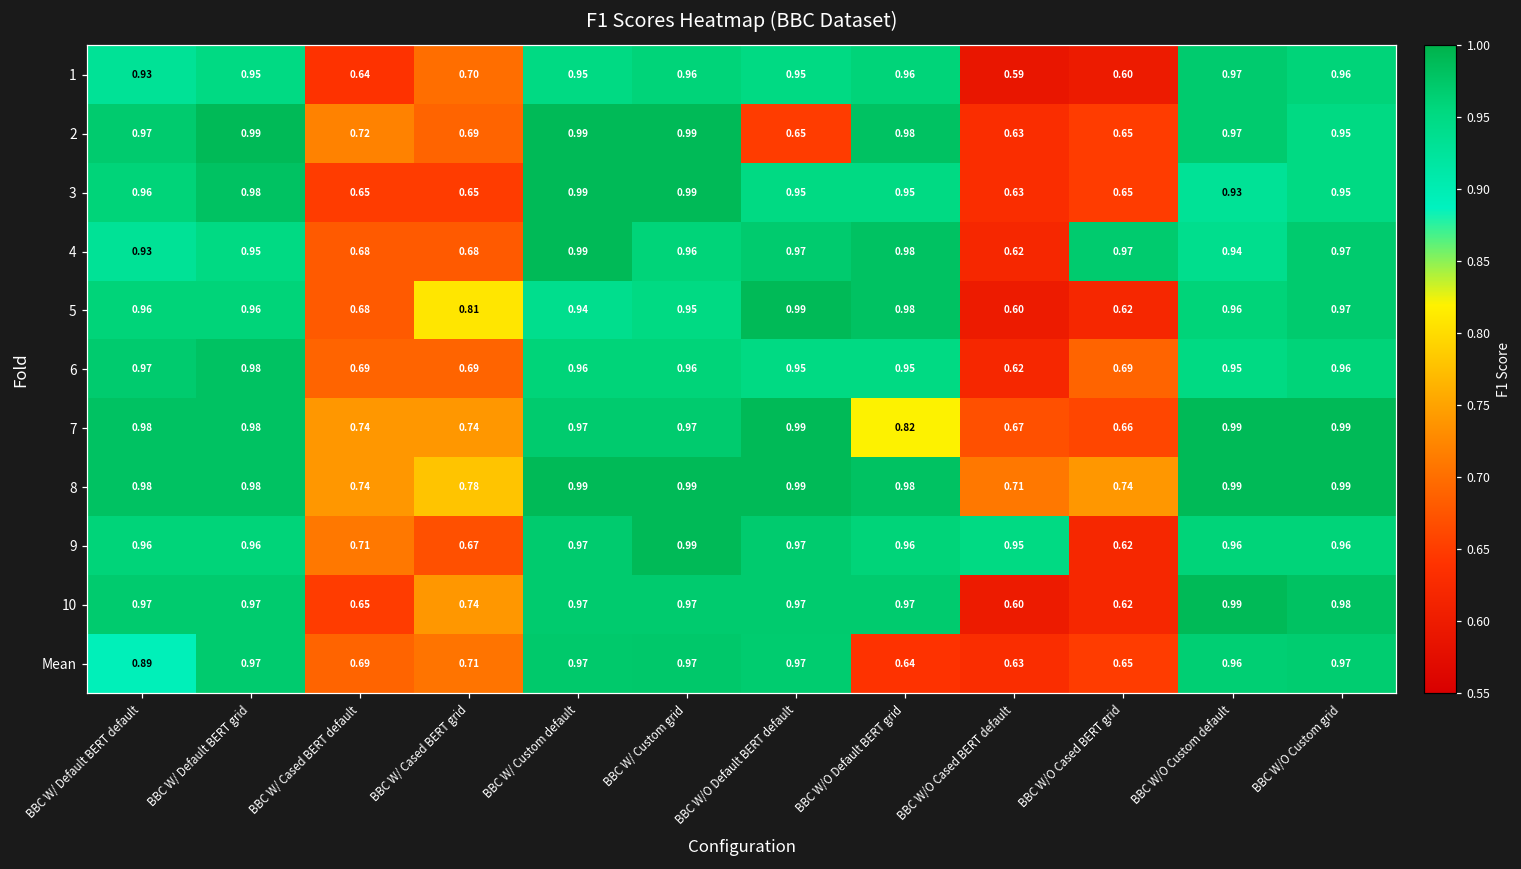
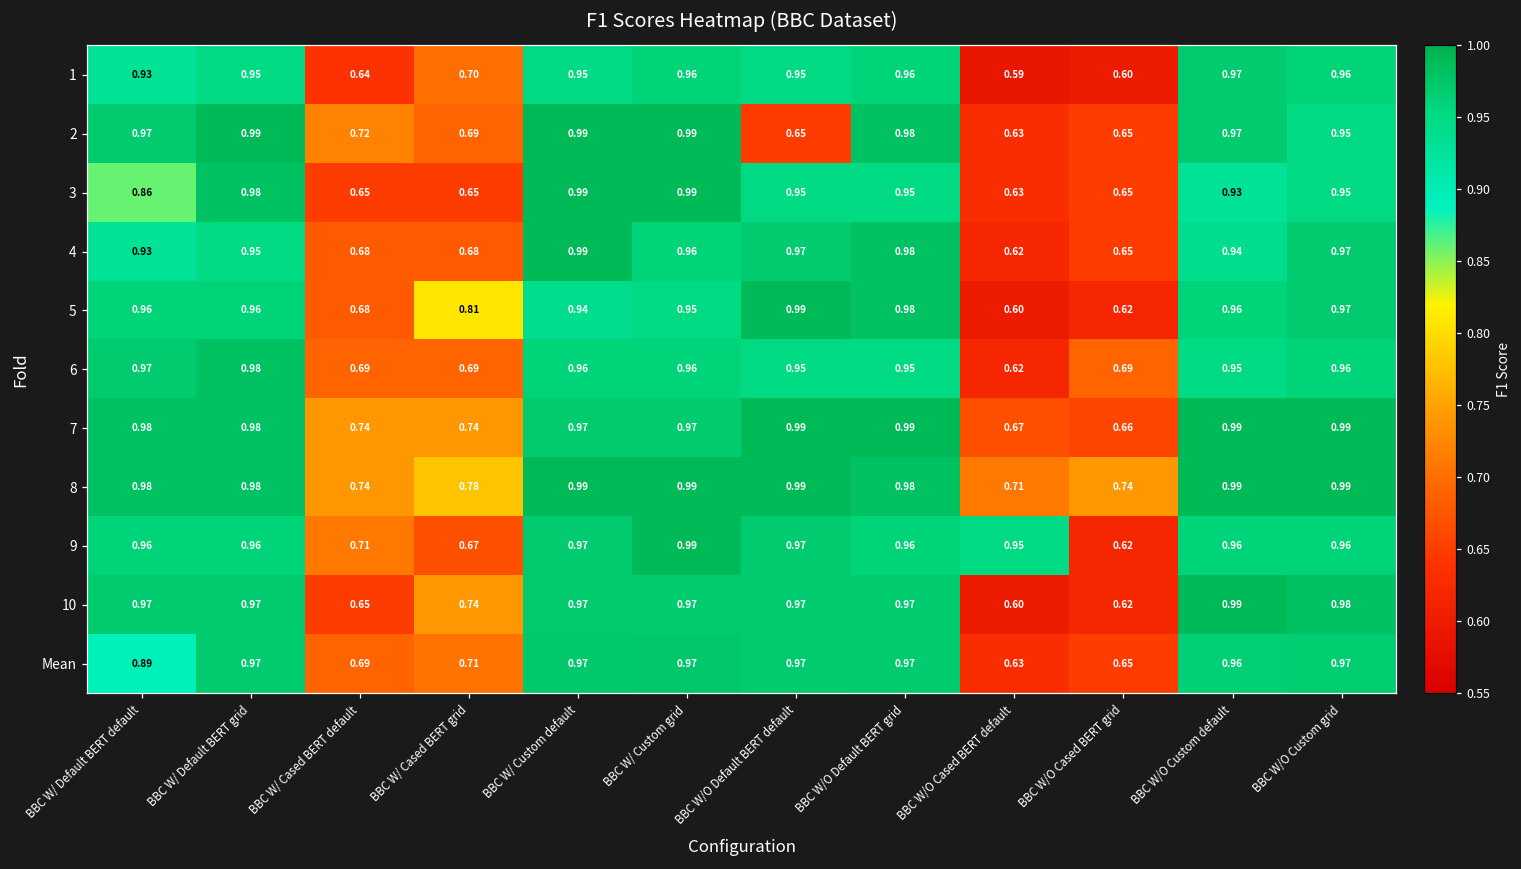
  {
    "1": {
      "BBC W/ Default BERT default": 0.93,
      "BBC W/ Default BERT grid": 0.95,
      "BBC W/ Cased BERT default": 0.64,
      "BBC W/ Cased BERT grid": 0.70,
      "BBC W/ Custom default": 0.95,
      "BBC W/ Custom grid": 0.96,
      "BBC W/O Default BERT default": 0.95,
      "BBC W/O Default BERT grid": 0.96,
      "BBC W/O Cased BERT default": 0.59,
      "BBC W/O Cased BERT grid": 0.60,
      "BBC W/O Custom default": 0.97,
      "BBC W/O Custom grid": 0.96
    },
    "2": {
      "BBC W/ Default BERT default": 0.97,
      "BBC W/ Default BERT grid": 0.99,
      "BBC W/ Cased BERT default": 0.72,
      "BBC W/ Cased BERT grid": 0.69,
      "BBC W/ Custom default": 0.99,
      "BBC W/ Custom grid": 0.99,
      "BBC W/O Default BERT default": 0.65,
      "BBC W/O Default BERT grid": 0.98,
      "BBC W/O Cased BERT default": 0.63,
      "BBC W/O Cased BERT grid": 0.65,
      "BBC W/O Custom default": 0.97,
      "BBC W/O Custom grid": 0.95
    },
    "3": {
-     "BBC W/ Default BERT default": 0.96,
+     "BBC W/ Default BERT default": 0.86,
      "BBC W/ Default BERT grid": 0.98,
      "BBC W/ Cased BERT default": 0.65,
      "BBC W/ Cased BERT grid": 0.65,
      "BBC W/ Custom default": 0.99,
      "BBC W/ Custom grid": 0.99,
      "BBC W/O Default BERT default": 0.95,
      "BBC W/O Default BERT grid": 0.95,
      "BBC W/O Cased BERT default": 0.63,
      "BBC W/O Cased BERT grid": 0.65,
      "BBC W/O Custom default": 0.93,
      "BBC W/O Custom grid": 0.95
    },
    "4": {
      "BBC W/ Default BERT default": 0.93,
      "BBC W/ Default BERT grid": 0.95,
      "BBC W/ Cased BERT default": 0.68,
      "BBC W/ Cased BERT grid": 0.68,
      "BBC W/ Custom default": 0.99,
      "BBC W/ Custom grid": 0.96,
      "BBC W/O Default BERT default": 0.97,
      "BBC W/O Default BERT grid": 0.98,
      "BBC W/O Cased BERT default": 0.62,
-     "BBC W/O Cased BERT grid": 0.97,
+     "BBC W/O Cased BERT grid": 0.65,
      "BBC W/O Custom default": 0.94,
      "BBC W/O Custom grid": 0.97
    },
    "5": {
      "BBC W/ Default BERT default": 0.96,
      "BBC W/ Default BERT grid": 0.96,
      "BBC W/ Cased BERT default": 0.68,
      "BBC W/ Cased BERT grid": 0.81,
      "BBC W/ Custom default": 0.94,
      "BBC W/ Custom grid": 0.95,
      "BBC W/O Default BERT default": 0.99,
      "BBC W/O Default BERT grid": 0.98,
      "BBC W/O Cased BERT default": 0.60,
      "BBC W/O Cased BERT grid": 0.62,
      "BBC W/O Custom default": 0.96,
      "BBC W/O Custom grid": 0.97
    },
    "6": {
      "BBC W/ Default BERT default": 0.97,
      "BBC W/ Default BERT grid": 0.98,
      "BBC W/ Cased BERT default": 0.69,
      "BBC W/ Cased BERT grid": 0.69,
      "BBC W/ Custom default": 0.96,
      "BBC W/ Custom grid": 0.96,
      "BBC W/O Default BERT default": 0.95,
      "BBC W/O Default BERT grid": 0.95,
      "BBC W/O Cased BERT default": 0.62,
      "BBC W/O Cased BERT grid": 0.69,
      "BBC W/O Custom default": 0.95,
      "BBC W/O Custom grid": 0.96
    },
    "7": {
      "BBC W/ Default BERT default": 0.98,
      "BBC W/ Default BERT grid": 0.98,
      "BBC W/ Cased BERT default": 0.74,
      "BBC W/ Cased BERT grid": 0.74,
      "BBC W/ Custom default": 0.97,
      "BBC W/ Custom grid": 0.97,
      "BBC W/O Default BERT default": 0.99,
-     "BBC W/O Default BERT grid": 0.82,
+     "BBC W/O Default BERT grid": 0.99,
      "BBC W/O Cased BERT default": 0.67,
      "BBC W/O Cased BERT grid": 0.66,
      "BBC W/O Custom default": 0.99,
      "BBC W/O Custom grid": 0.99
    },
    "8": {
      "BBC W/ Default BERT default": 0.98,
      "BBC W/ Default BERT grid": 0.98,
      "BBC W/ Cased BERT default": 0.74,
      "BBC W/ Cased BERT grid": 0.78,
      "BBC W/ Custom default": 0.99,
      "BBC W/ Custom grid": 0.99,
      "BBC W/O Default BERT default": 0.99,
      "BBC W/O Default BERT grid": 0.98,
      "BBC W/O Cased BERT default": 0.71,
      "BBC W/O Cased BERT grid": 0.74,
      "BBC W/O Custom default": 0.99,
      "BBC W/O Custom grid": 0.99
    },
    "9": {
      "BBC W/ Default BERT default": 0.96,
      "BBC W/ Default BERT grid": 0.96,
      "BBC W/ Cased BERT default": 0.71,
      "BBC W/ Cased BERT grid": 0.67,
      "BBC W/ Custom default": 0.97,
      "BBC W/ Custom grid": 0.99,
      "BBC W/O Default BERT default": 0.97,
      "BBC W/O Default BERT grid": 0.96,
      "BBC W/O Cased BERT default": 0.95,
      "BBC W/O Cased BERT grid": 0.62,
      "BBC W/O Custom default": 0.96,
      "BBC W/O Custom grid": 0.96
    },
    "10": {
      "BBC W/ Default BERT default": 0.97,
      "BBC W/ Default BERT grid": 0.97,
      "BBC W/ Cased BERT default": 0.65,
      "BBC W/ Cased BERT grid": 0.74,
      "BBC W/ Custom default": 0.97,
      "BBC W/ Custom grid": 0.97,
      "BBC W/O Default BERT default": 0.97,
      "BBC W/O Default BERT grid": 0.97,
      "BBC W/O Cased BERT default": 0.60,
      "BBC W/O Cased BERT grid": 0.62,
      "BBC W/O Custom default": 0.99,
      "BBC W/O Custom grid": 0.98
    },
    "Mean": {
      "BBC W/ Default BERT default": 0.89,
      "BBC W/ Default BERT grid": 0.97,
      "BBC W/ Cased BERT default": 0.69,
      "BBC W/ Cased BERT grid": 0.71,
      "BBC W/ Custom default": 0.97,
      "BBC W/ Custom grid": 0.97,
      "BBC W/O Default BERT default": 0.97,
-     "BBC W/O Default BERT grid": 0.64,
+     "BBC W/O Default BERT grid": 0.97,
      "BBC W/O Cased BERT default": 0.63,
      "BBC W/O Cased BERT grid": 0.65,
      "BBC W/O Custom default": 0.96,
      "BBC W/O Custom grid": 0.97
    }
  }
